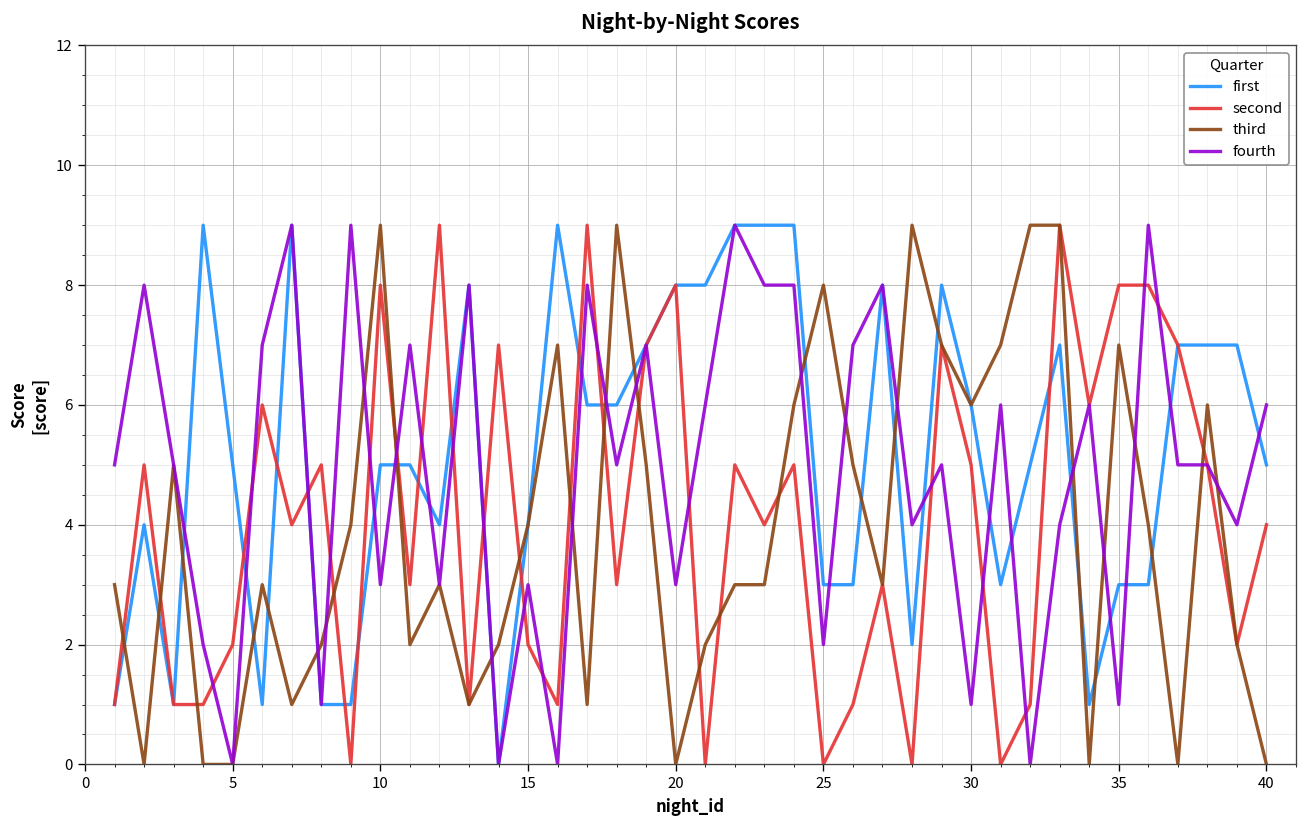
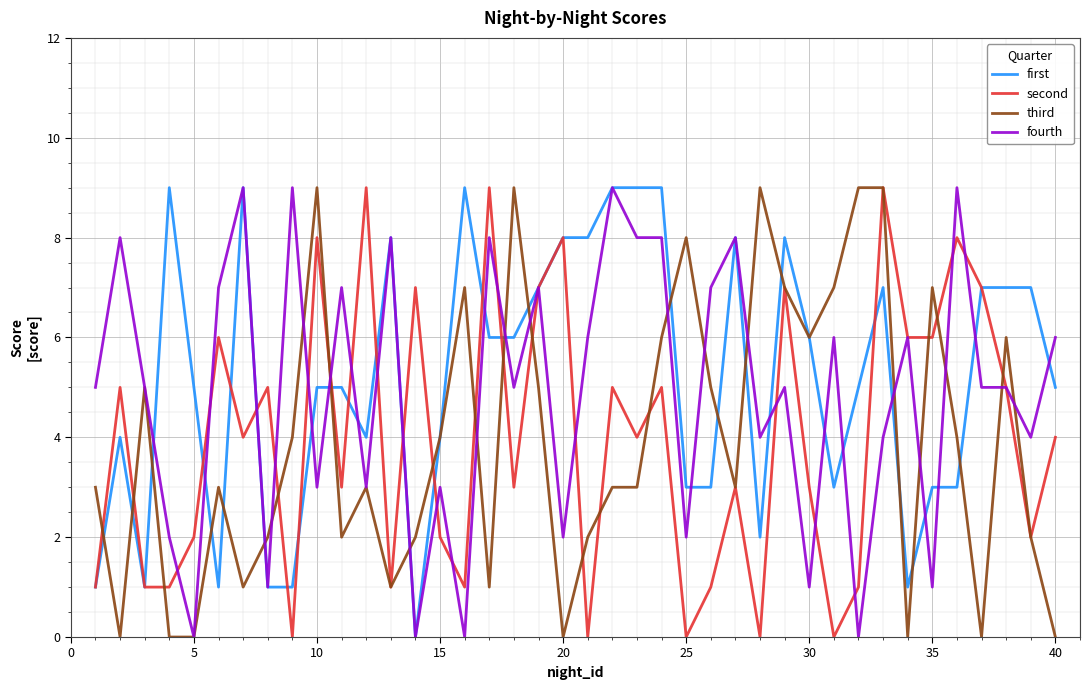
  {
    "first": {
      "5": 5,
      "10": 5,
      "25": 3,
      "35": 3,
      "40": 5
    },
    "second": {
      "5": 2,
      "10": 8,
      "15": 2,
      "25": 0,
-     "30": 5,
-     "35": 8,
+     "30": 3,
+     "35": 6,
      "40": 4
    },
    "third": {
      "10": 9,
      "20": 0,
      "25": 8,
      "35": 7,
      "40": 0
    },
    "fourth": {
      "10": 3,
      "15": 3,
-     "20": 3,
+     "20": 2,
      "25": 2,
      "30": 1,
      "35": 1,
      "40": 6
    }
  }
